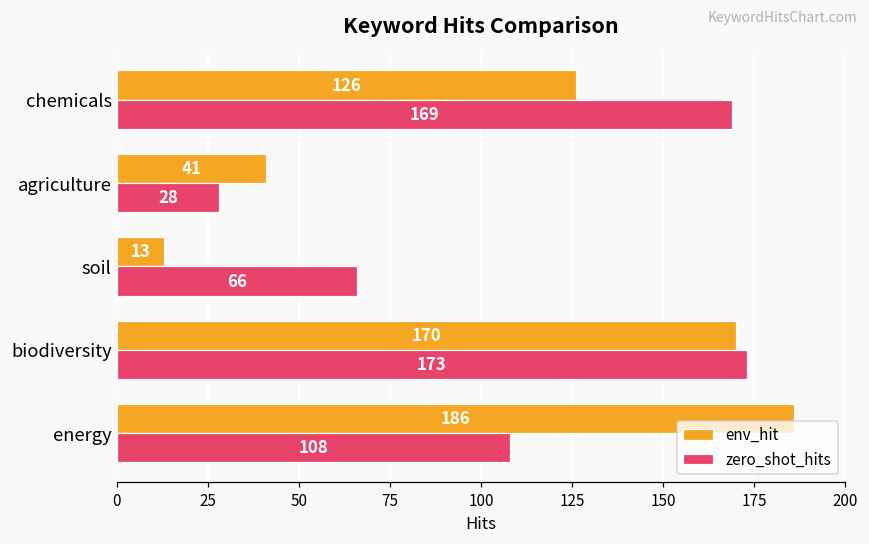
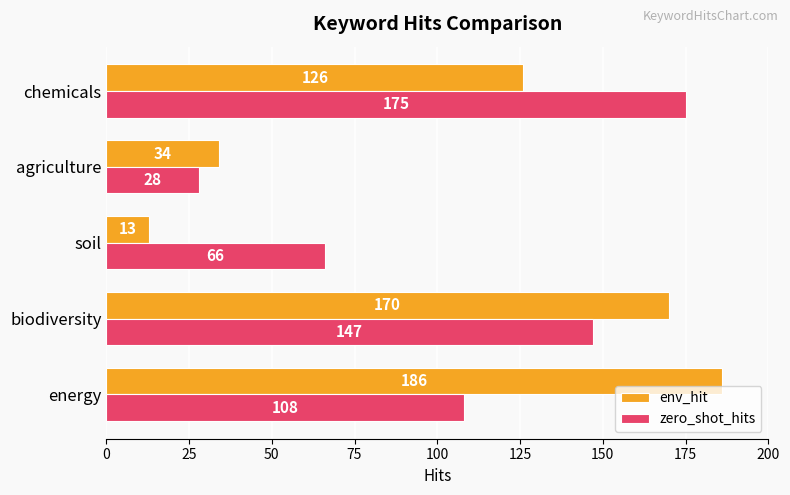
  {
    "env_hit": {
      "chemicals": 126,
-     "agriculture": 41,
+     "agriculture": 34,
      "soil": 13,
      "biodiversity": 170,
      "energy": 186
    },
    "zero_shot_hits": {
-     "chemicals": 169,
+     "chemicals": 175,
      "agriculture": 28,
      "soil": 66,
-     "biodiversity": 173,
+     "biodiversity": 147,
      "energy": 108
    }
  }
